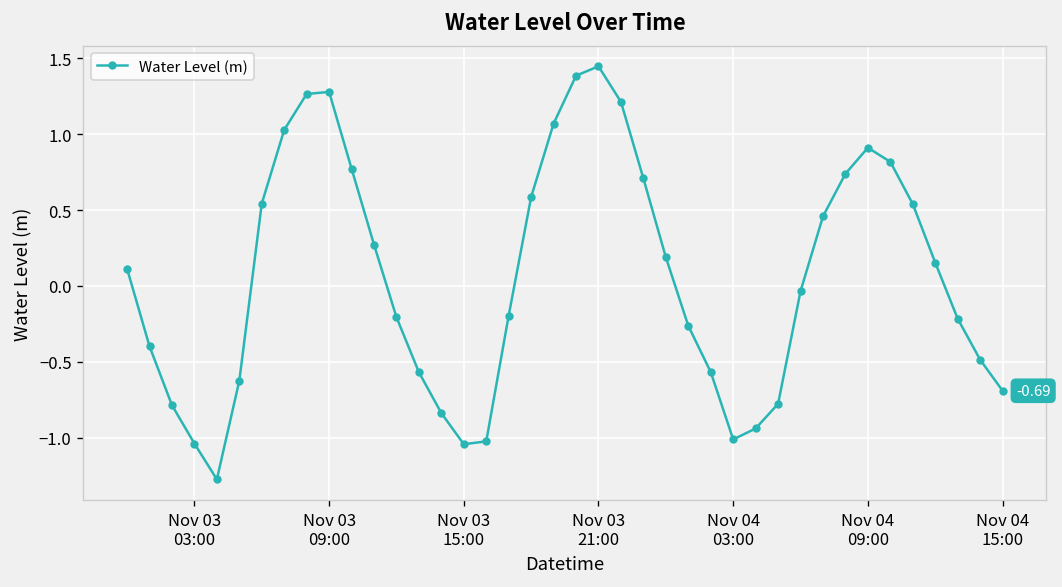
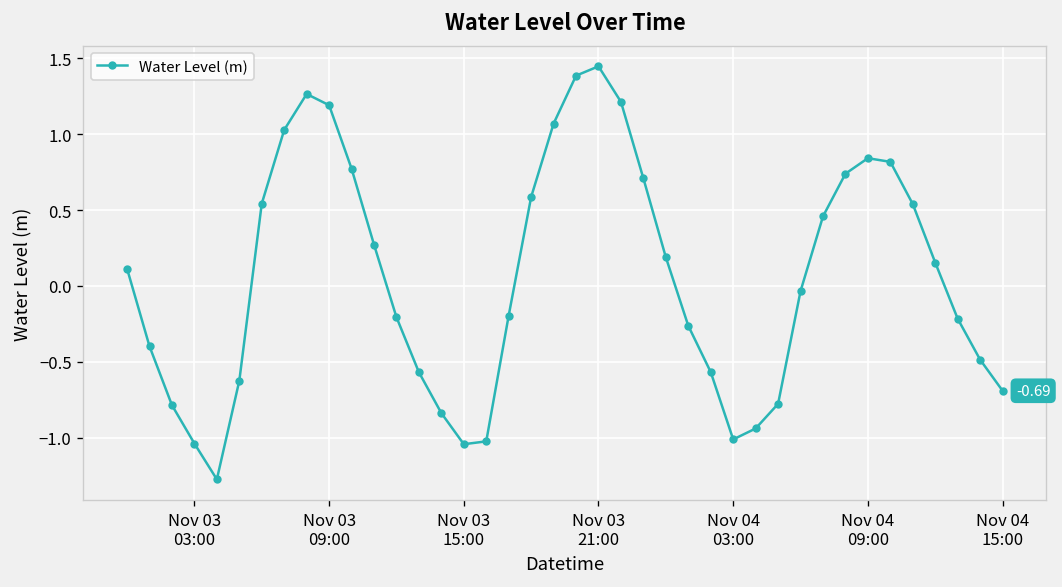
  {
    "Nov 03 03:00": -1.04,
-   "Nov 03 09:00": 1.28,
+   "Nov 03 09:00": 1.19,
    "Nov 03 15:00": -1.04,
    "Nov 03 21:00": 1.45,
    "Nov 04 03:00": -1.01,
-   "Nov 04 09:00": 0.91
+   "Nov 04 09:00": 0.84
  }
